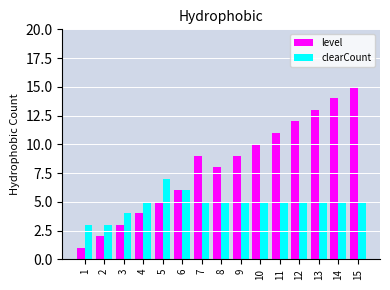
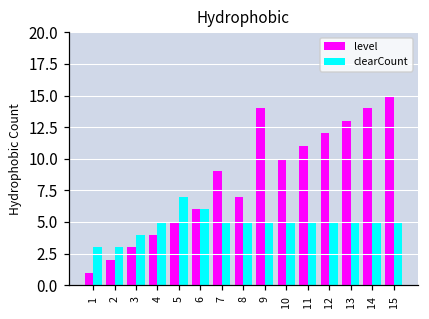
  {
    "level": {
      "1": 1,
      "2": 2,
      "3": 3,
      "4": 4,
      "5": 5,
      "6": 6,
      "7": 9,
-     "8": 8,
-     "9": 9,
+     "8": 7,
+     "9": 14,
      "10": 10,
      "11": 11,
      "12": 12,
      "13": 13,
      "14": 14,
      "15": 15
    },
    "clearCount": {
      "1": 3,
      "2": 3,
      "3": 4,
      "4": 5,
      "5": 7,
      "6": 6,
      "7": 5,
      "8": 5,
      "9": 5,
      "10": 5,
      "11": 5,
      "12": 5,
      "13": 5,
      "14": 5,
      "15": 5
    }
  }
